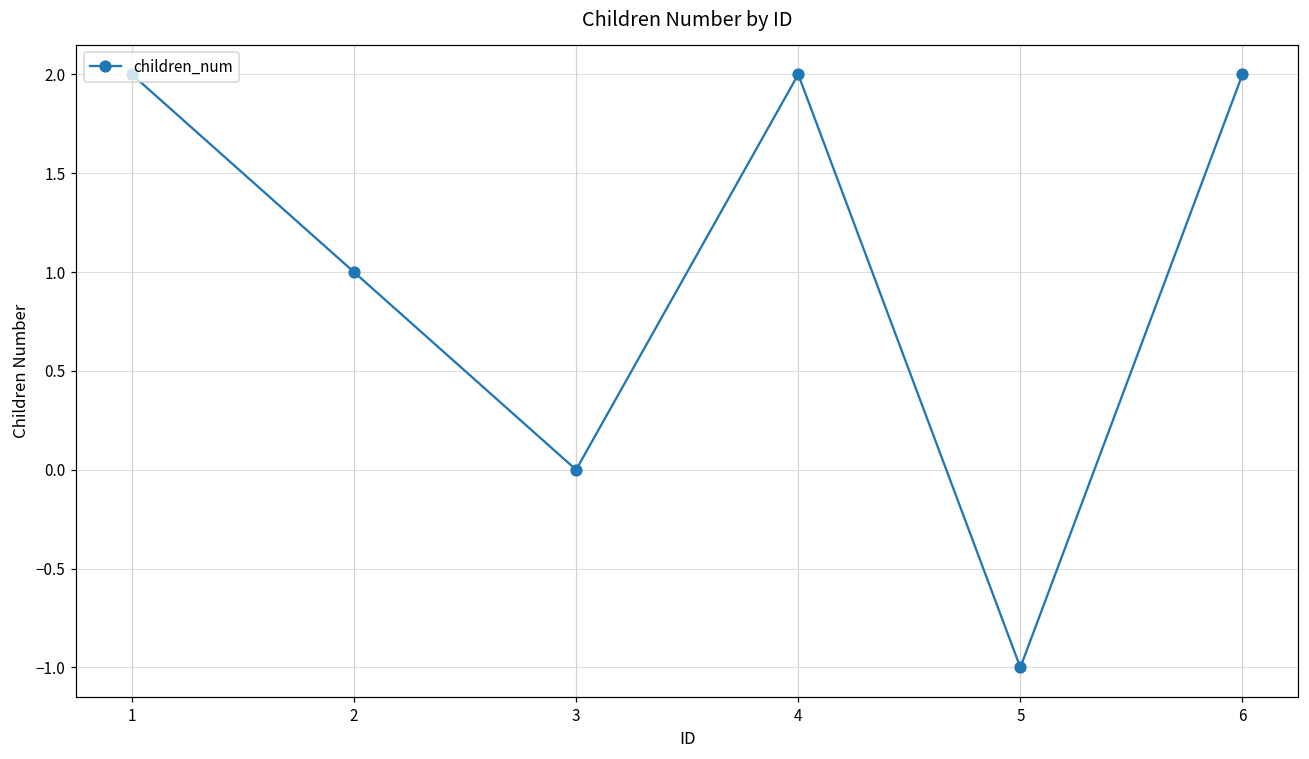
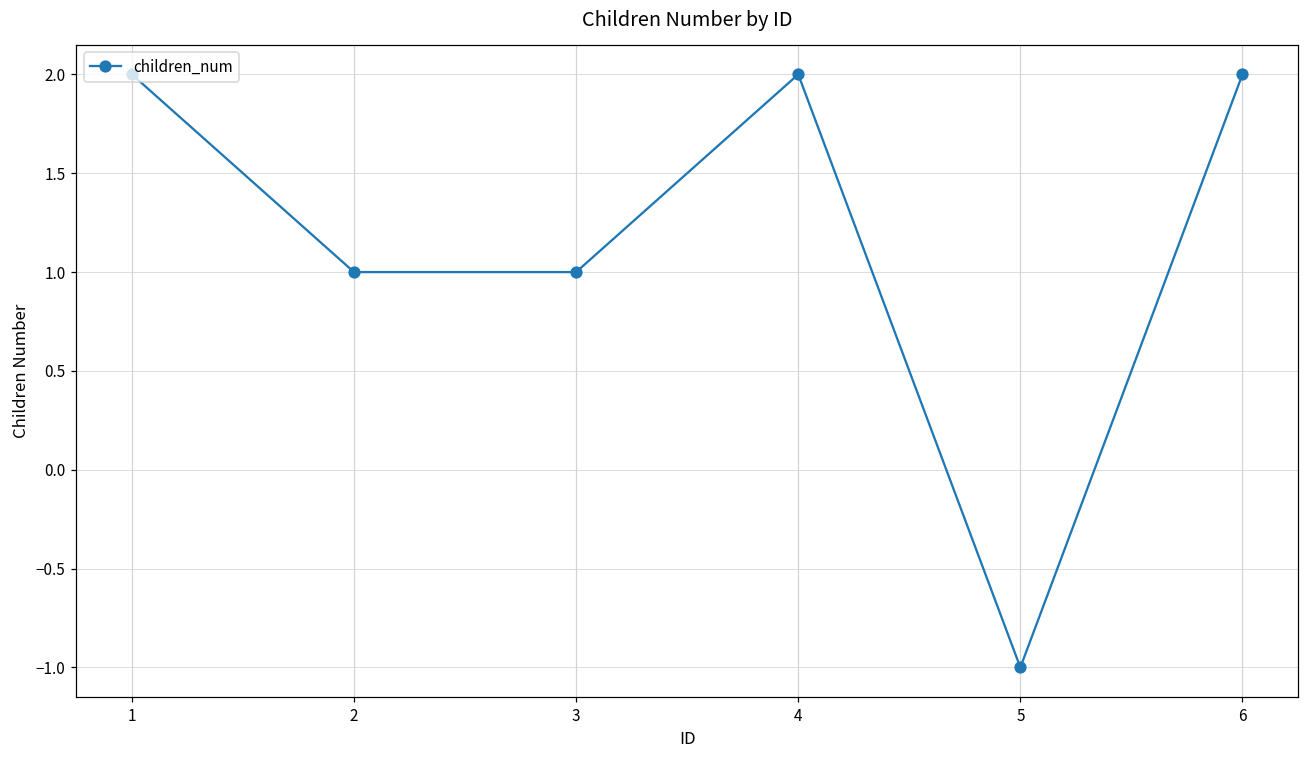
  {
    "2": 1,
-   "3": 0,
+   "3": 1,
    "4": 2,
    "5": -1,
    "6": 2
  }
